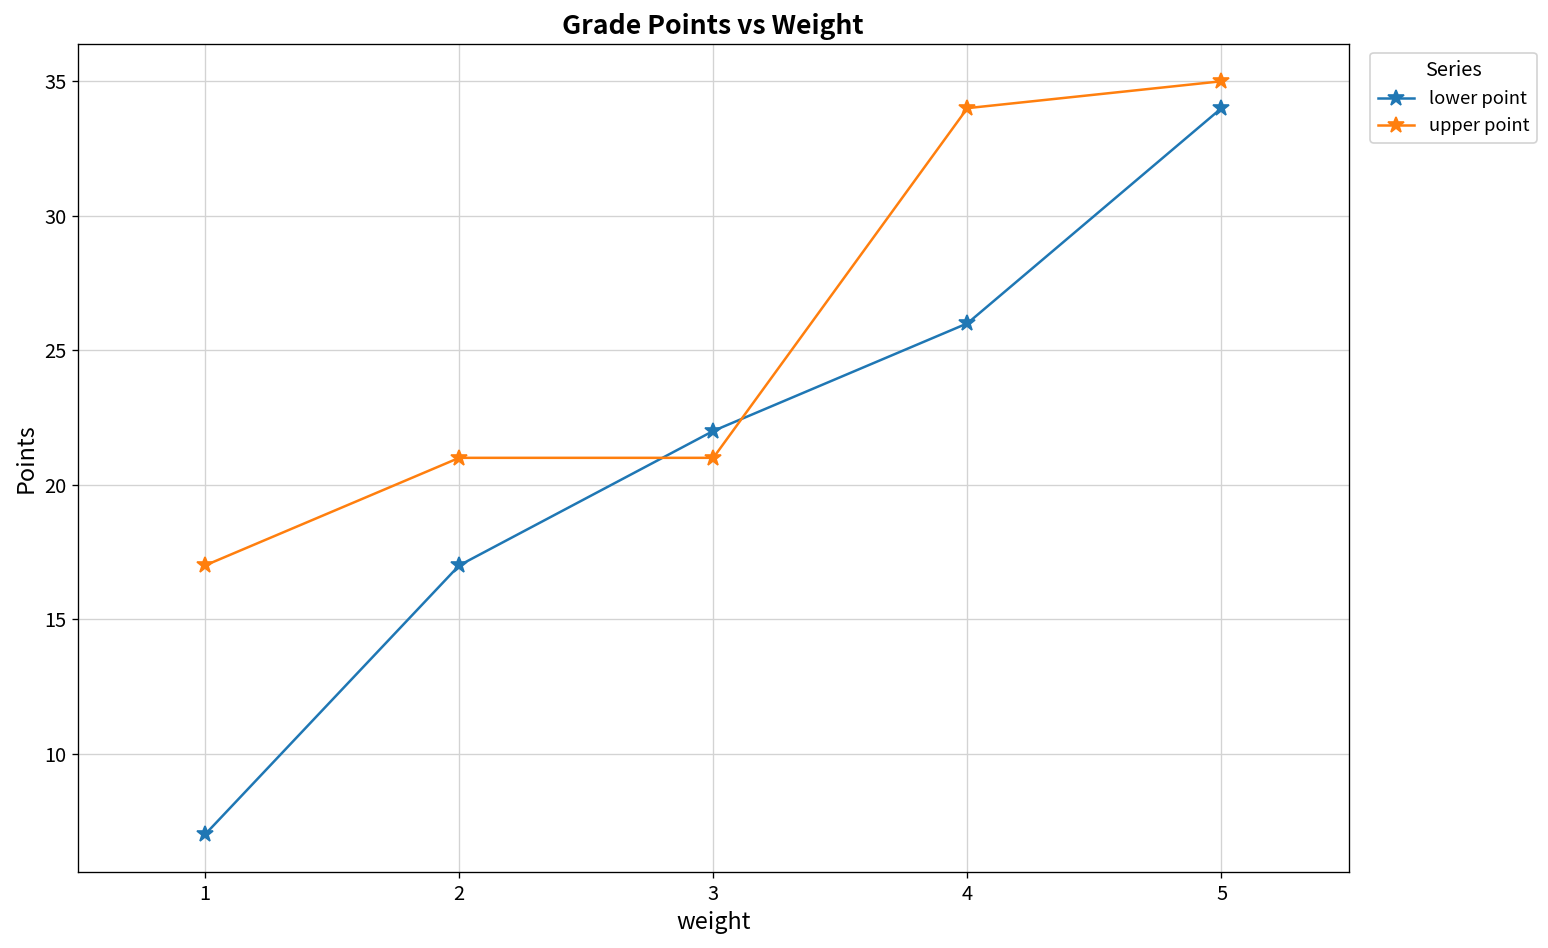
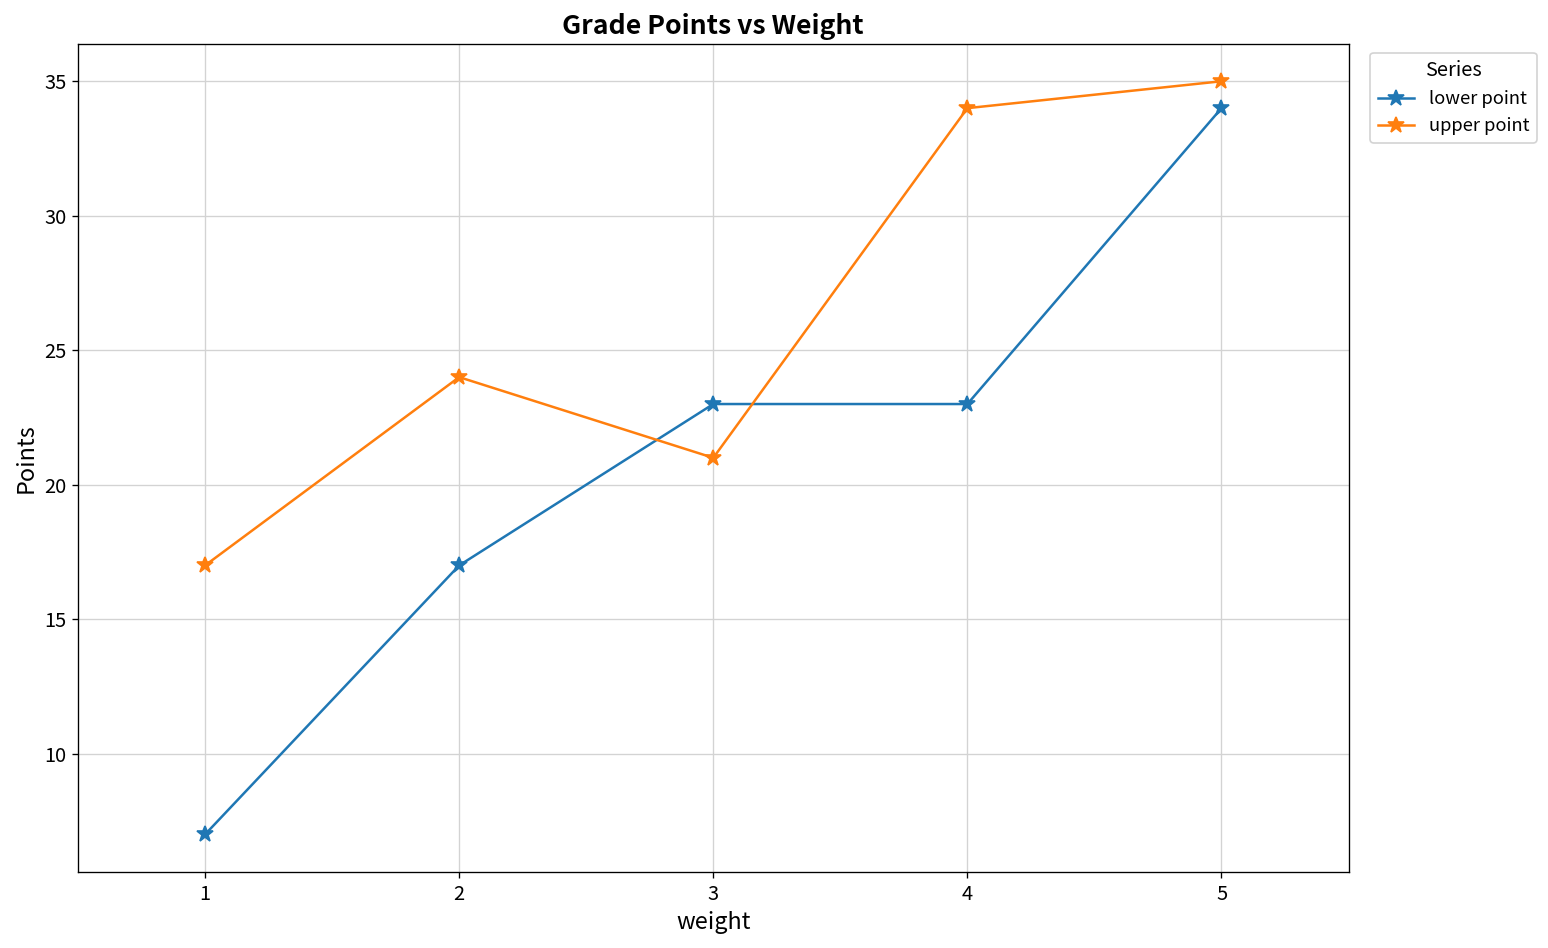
  {
    "lower point": {
      "1": 7,
      "2": 17,
-     "3": 22,
-     "4": 26,
+     "3": 23,
+     "4": 23,
      "5": 34
    },
    "upper point": {
      "1": 17,
-     "2": 21,
+     "2": 24,
      "3": 21,
      "4": 34,
      "5": 35
    }
  }
